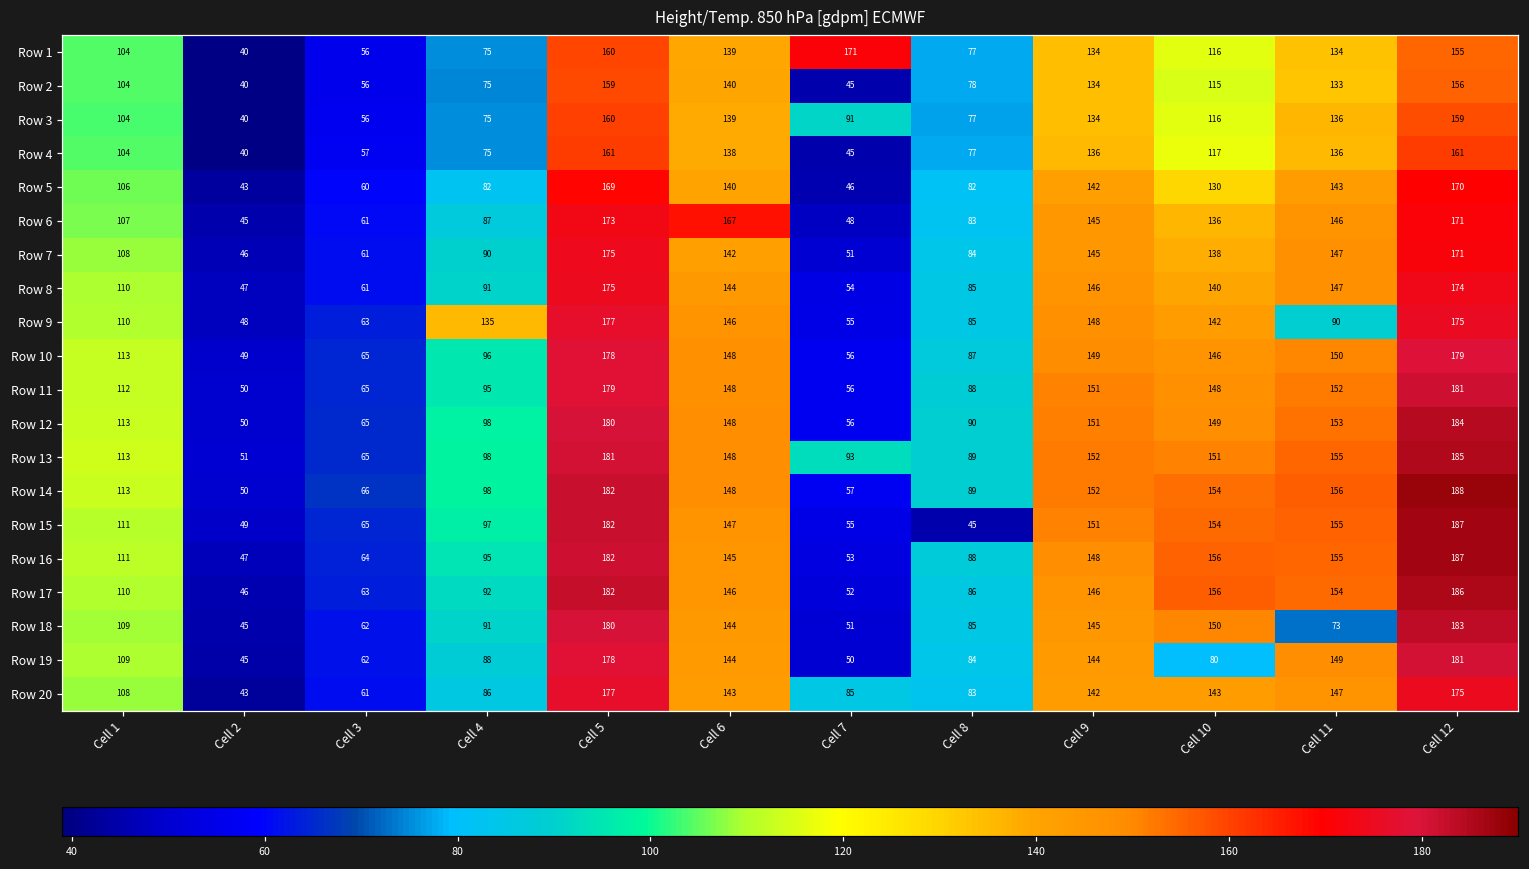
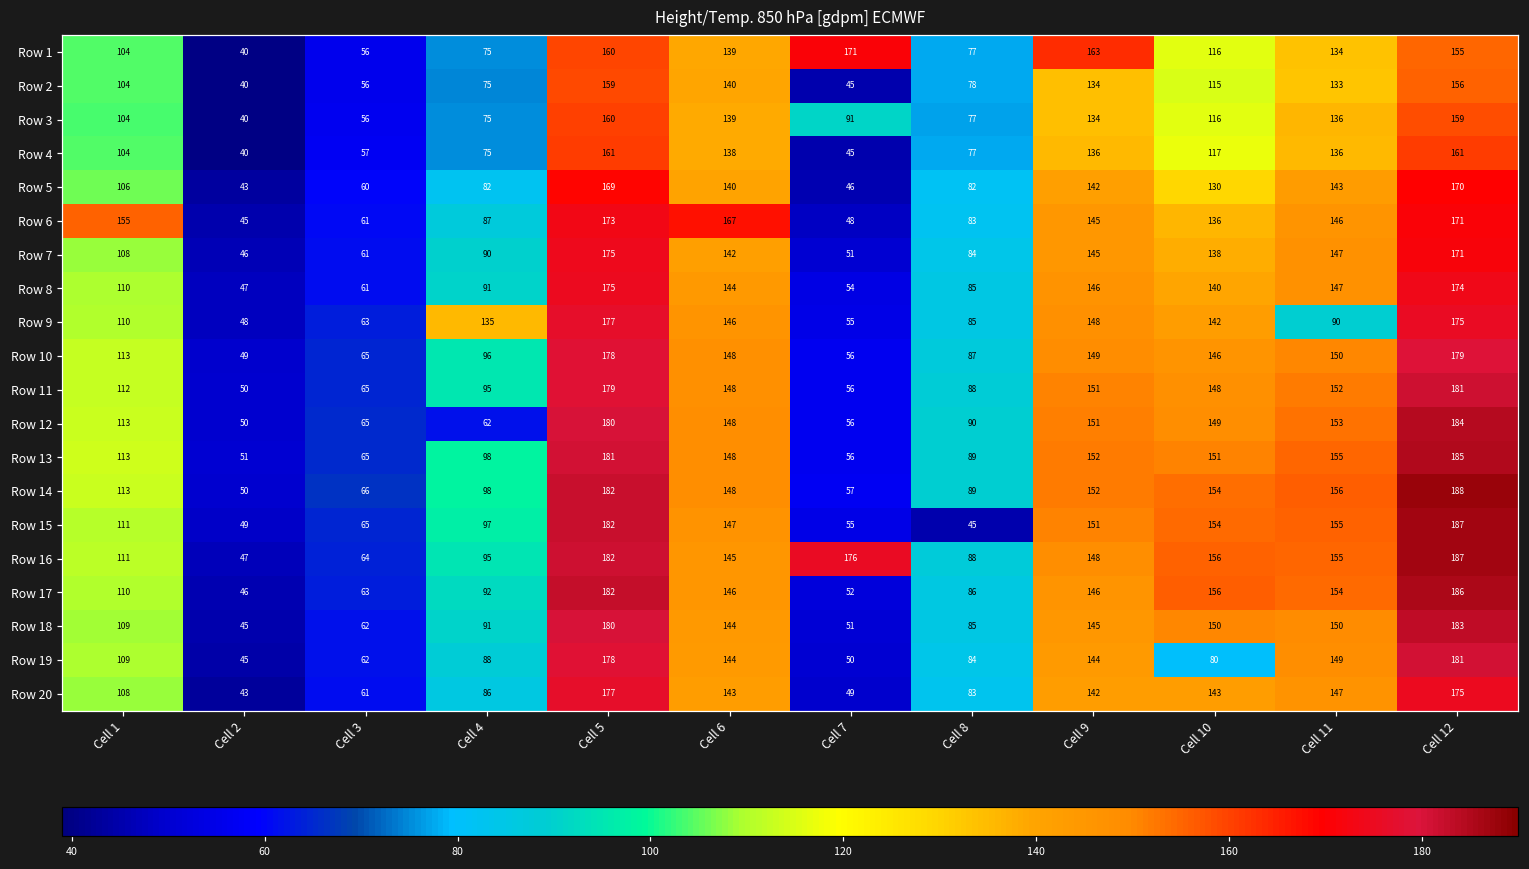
  {
    "Row 1": {
      "Cell 1": 104,
      "Cell 2": 40,
      "Cell 3": 56,
      "Cell 4": 75,
      "Cell 5": 160,
      "Cell 6": 139,
      "Cell 7": 171,
      "Cell 8": 77,
-     "Cell 9": 134,
+     "Cell 9": 163,
      "Cell 10": 116,
      "Cell 11": 134,
      "Cell 12": 155
    },
    "Row 6": {
-     "Cell 1": 107,
+     "Cell 1": 155,
      "Cell 2": 45,
      "Cell 3": 61,
      "Cell 4": 87,
      "Cell 5": 173,
      "Cell 6": 167,
      "Cell 7": 48,
      "Cell 8": 83,
      "Cell 9": 145,
      "Cell 10": 136,
      "Cell 11": 146,
      "Cell 12": 171
    },
    "Row 12": {
      "Cell 1": 113,
      "Cell 2": 50,
      "Cell 3": 65,
-     "Cell 4": 98,
+     "Cell 4": 62,
      "Cell 5": 180,
      "Cell 6": 148,
      "Cell 7": 56,
      "Cell 8": 90,
      "Cell 9": 151,
      "Cell 10": 149,
      "Cell 11": 153,
      "Cell 12": 184
    },
    "Row 13": {
      "Cell 1": 113,
      "Cell 2": 51,
      "Cell 3": 65,
      "Cell 4": 98,
      "Cell 5": 181,
      "Cell 6": 148,
-     "Cell 7": 93,
+     "Cell 7": 56,
      "Cell 8": 89,
      "Cell 9": 152,
      "Cell 10": 151,
      "Cell 11": 155,
      "Cell 12": 185
    },
    "Row 16": {
      "Cell 1": 111,
      "Cell 2": 47,
      "Cell 3": 64,
      "Cell 4": 95,
      "Cell 5": 182,
      "Cell 6": 145,
-     "Cell 7": 53,
+     "Cell 7": 176,
      "Cell 8": 88,
      "Cell 9": 148,
      "Cell 10": 156,
      "Cell 11": 155,
      "Cell 12": 187
    },
    "Row 18": {
      "Cell 1": 109,
      "Cell 2": 45,
      "Cell 3": 62,
      "Cell 4": 91,
      "Cell 5": 180,
      "Cell 6": 144,
      "Cell 7": 51,
      "Cell 8": 85,
      "Cell 9": 145,
      "Cell 10": 150,
-     "Cell 11": 73,
+     "Cell 11": 150,
      "Cell 12": 183
    },
    "Row 20": {
      "Cell 1": 108,
      "Cell 2": 43,
      "Cell 3": 61,
      "Cell 4": 86,
      "Cell 5": 177,
      "Cell 6": 143,
-     "Cell 7": 85,
+     "Cell 7": 49,
      "Cell 8": 83,
      "Cell 9": 142,
      "Cell 10": 143,
      "Cell 11": 147,
      "Cell 12": 175
    }
  }
